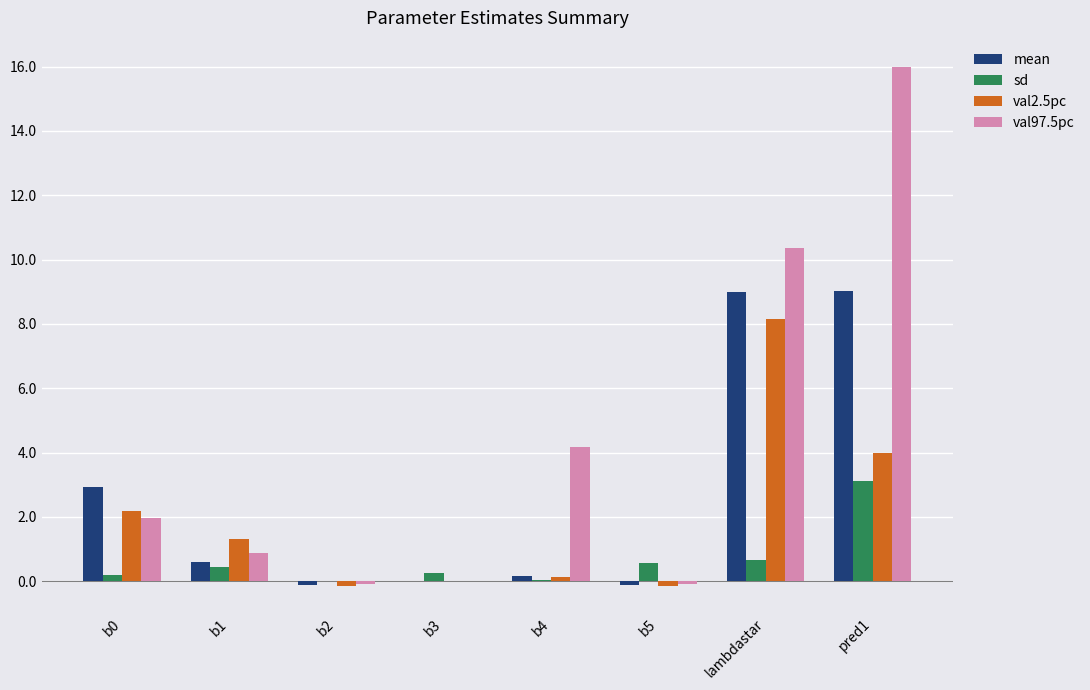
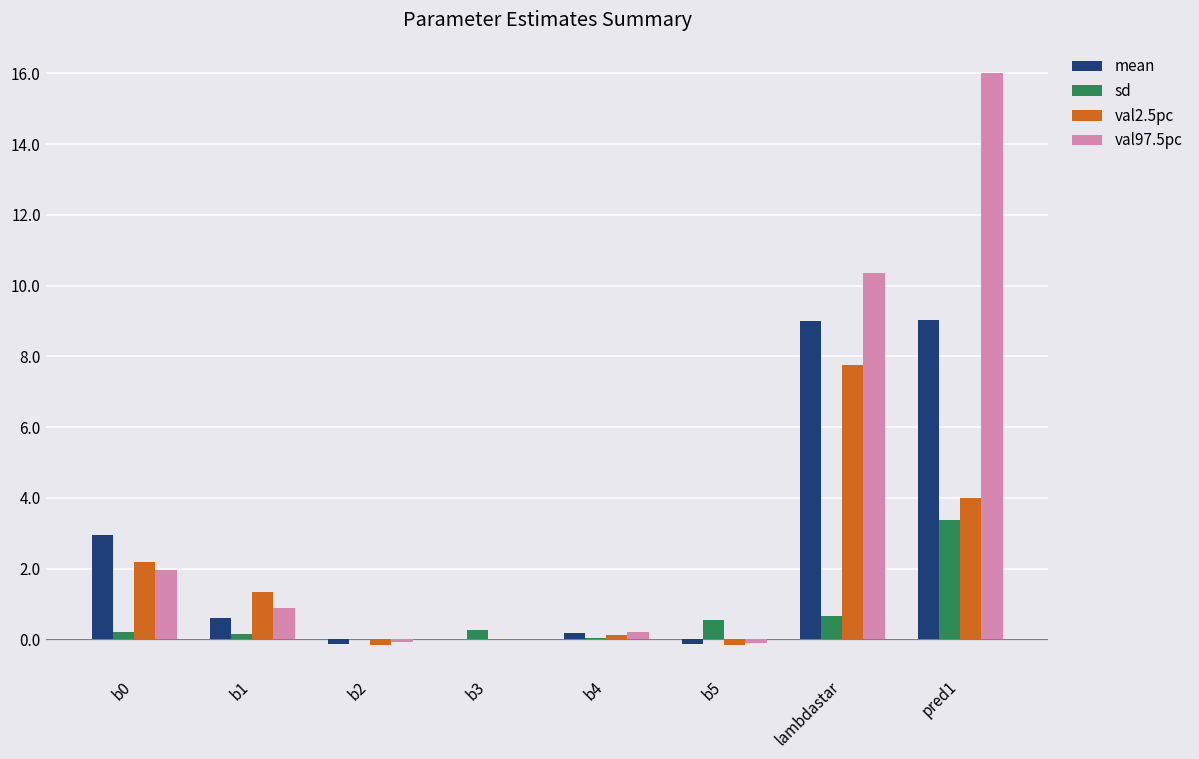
  {
    "mean": {
      "b0": 2.9,
      "b1": 0.6,
      "b2": -0.1,
      "b4": 0.2,
      "b5": -0.1,
      "lambdastar": 9.0,
      "pred1": 9.0
    },
    "sd": {
      "b0": 0.2,
-     "b1": 0.5,
+     "b1": 0.1,
      "b3": 0.3,
      "b5": 0.6,
      "lambdastar": 0.7,
-     "pred1": 3.1
+     "pred1": 3.4
    },
    "val2.5pc": {
      "b0": 2.2,
      "b1": 1.3,
      "b2": -0.2,
      "b4": 0.1,
      "b5": -0.2,
-     "lambdastar": 8.2,
+     "lambdastar": 7.8,
      "pred1": 4.0
    },
    "val97.5pc": {
      "b0": 2.0,
      "b1": 0.9,
-     "b4": 4.2,
+     "b4": 0.2,
      "b5": -0.1,
      "lambdastar": 10.4,
      "pred1": 16.0
    }
  }
